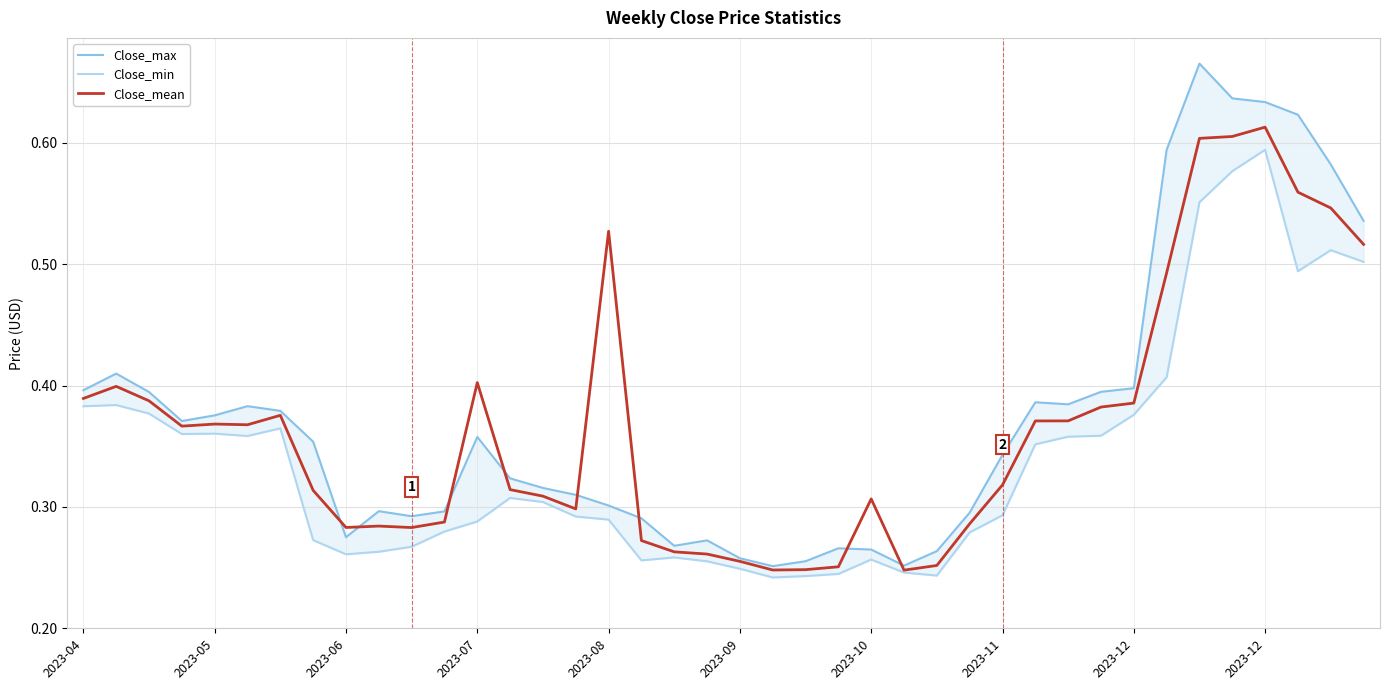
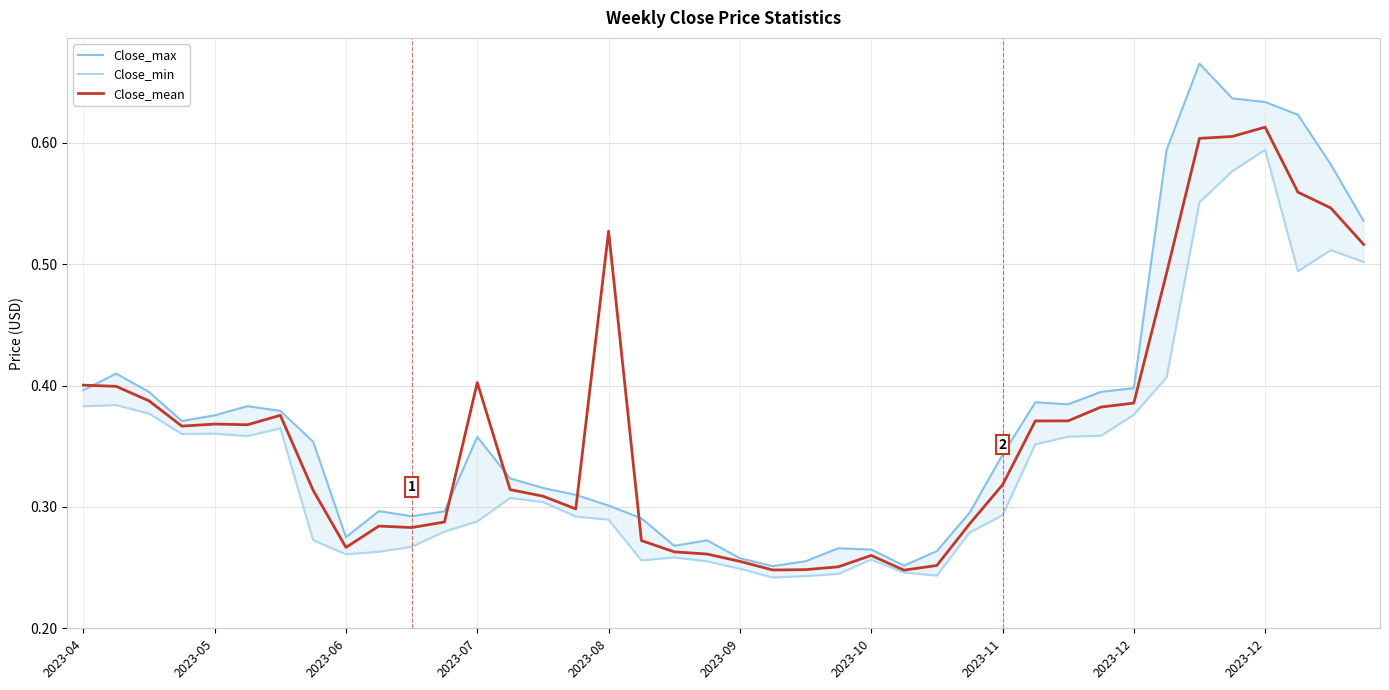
  {
    "Close_mean": {
-     "2023-04": 0.389,
+     "2023-04": 0.400,
      "2023-05": 0.368,
-     "2023-06": 0.283,
+     "2023-06": 0.267,
      "2023-07": 0.402,
      "2023-08": 0.527,
      "2023-09": 0.255,
-     "2023-10": 0.307,
+     "2023-10": 0.260,
      "2023-11": 0.318
    }
  }
